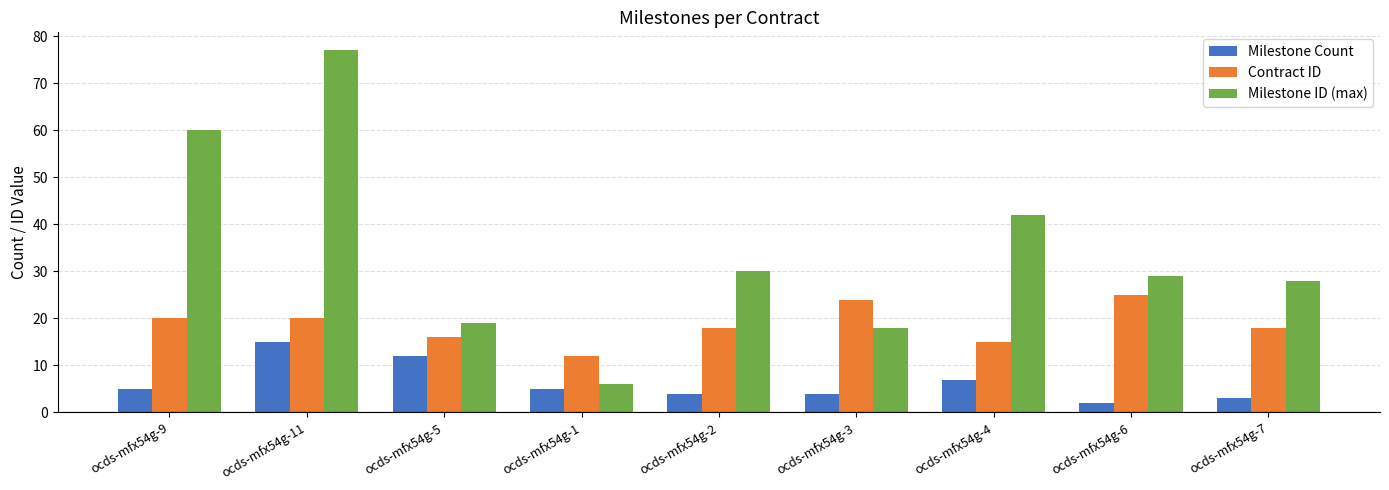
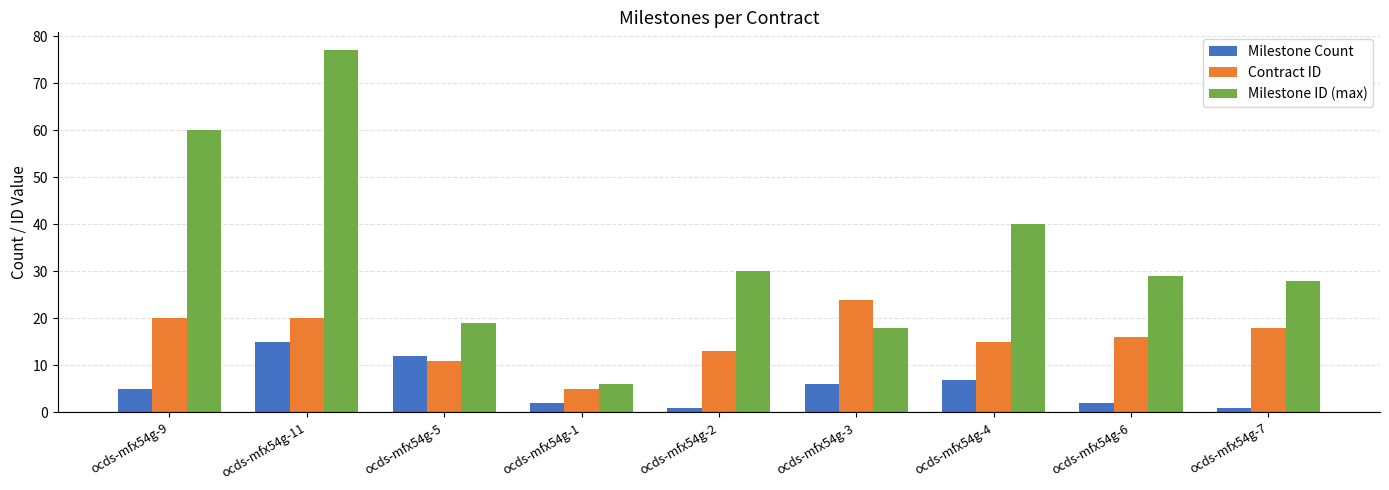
  {
    "Milestone Count": {
      "ocds-mfx54g-9": 5,
      "ocds-mfx54g-11": 15,
      "ocds-mfx54g-5": 12,
-     "ocds-mfx54g-1": 5,
-     "ocds-mfx54g-2": 4,
-     "ocds-mfx54g-3": 4,
+     "ocds-mfx54g-1": 2,
+     "ocds-mfx54g-2": 1,
+     "ocds-mfx54g-3": 6,
      "ocds-mfx54g-4": 7,
      "ocds-mfx54g-6": 2,
-     "ocds-mfx54g-7": 3
+     "ocds-mfx54g-7": 1
    },
    "Contract ID": {
      "ocds-mfx54g-9": 20,
      "ocds-mfx54g-11": 20,
-     "ocds-mfx54g-5": 16,
-     "ocds-mfx54g-1": 12,
-     "ocds-mfx54g-2": 18,
+     "ocds-mfx54g-5": 11,
+     "ocds-mfx54g-1": 5,
+     "ocds-mfx54g-2": 13,
      "ocds-mfx54g-3": 24,
      "ocds-mfx54g-4": 15,
-     "ocds-mfx54g-6": 25,
+     "ocds-mfx54g-6": 16,
      "ocds-mfx54g-7": 18
    },
    "Milestone ID (max)": {
      "ocds-mfx54g-9": 60,
      "ocds-mfx54g-11": 77,
      "ocds-mfx54g-5": 19,
      "ocds-mfx54g-1": 6,
      "ocds-mfx54g-2": 30,
      "ocds-mfx54g-3": 18,
-     "ocds-mfx54g-4": 42,
+     "ocds-mfx54g-4": 40,
      "ocds-mfx54g-6": 29,
      "ocds-mfx54g-7": 28
    }
  }
